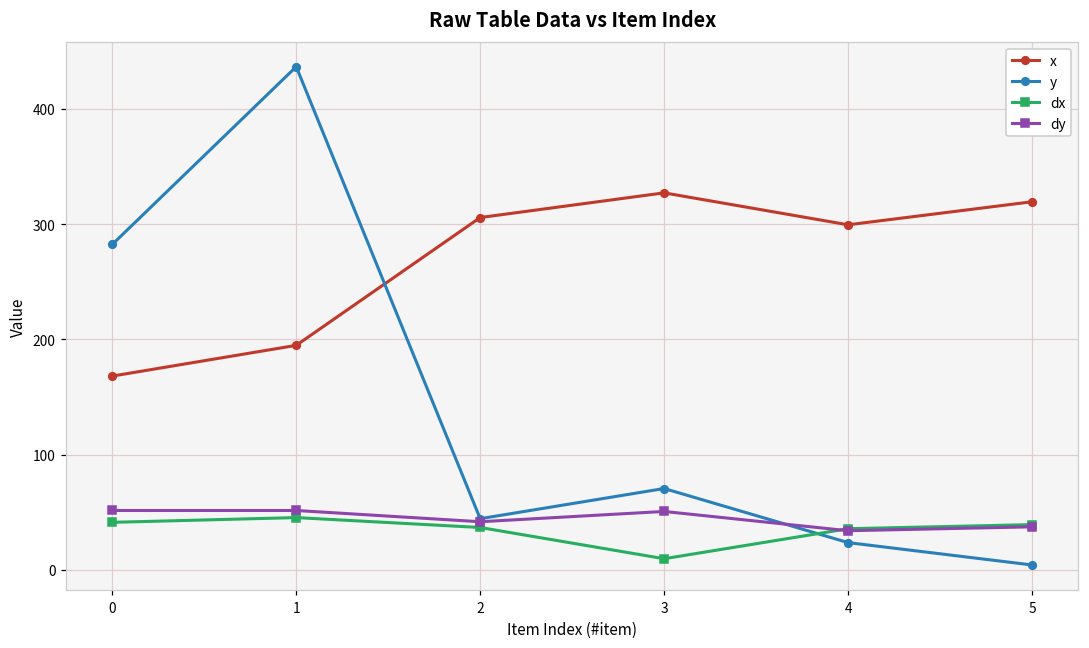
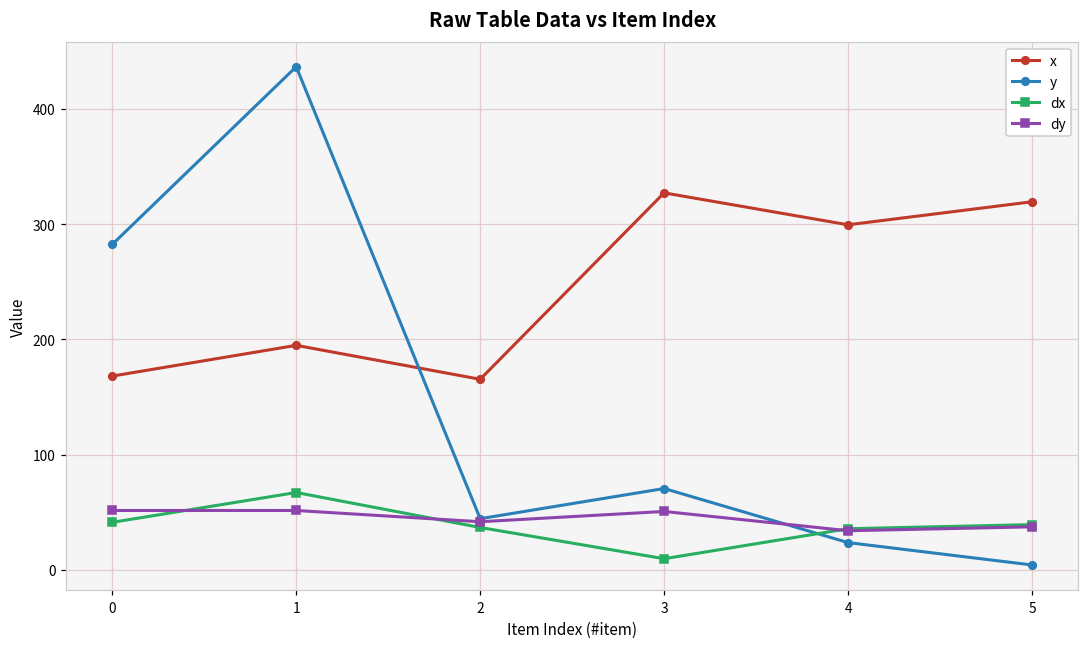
  {
    "x": {
      "0": 168,
      "1": 195,
-     "2": 306,
+     "2": 165,
      "3": 327,
      "4": 299,
      "5": 319
    },
    "y": {
      "0": 282,
      "1": 437,
      "2": 44,
      "3": 70,
      "4": 24,
      "5": 4
    },
    "dx": {
      "0": 41,
-     "1": 45,
+     "1": 67,
      "2": 37,
      "3": 10
    },
    "dy": {
      "0": 51,
      "1": 51,
      "2": 42,
      "3": 51
    }
  }
